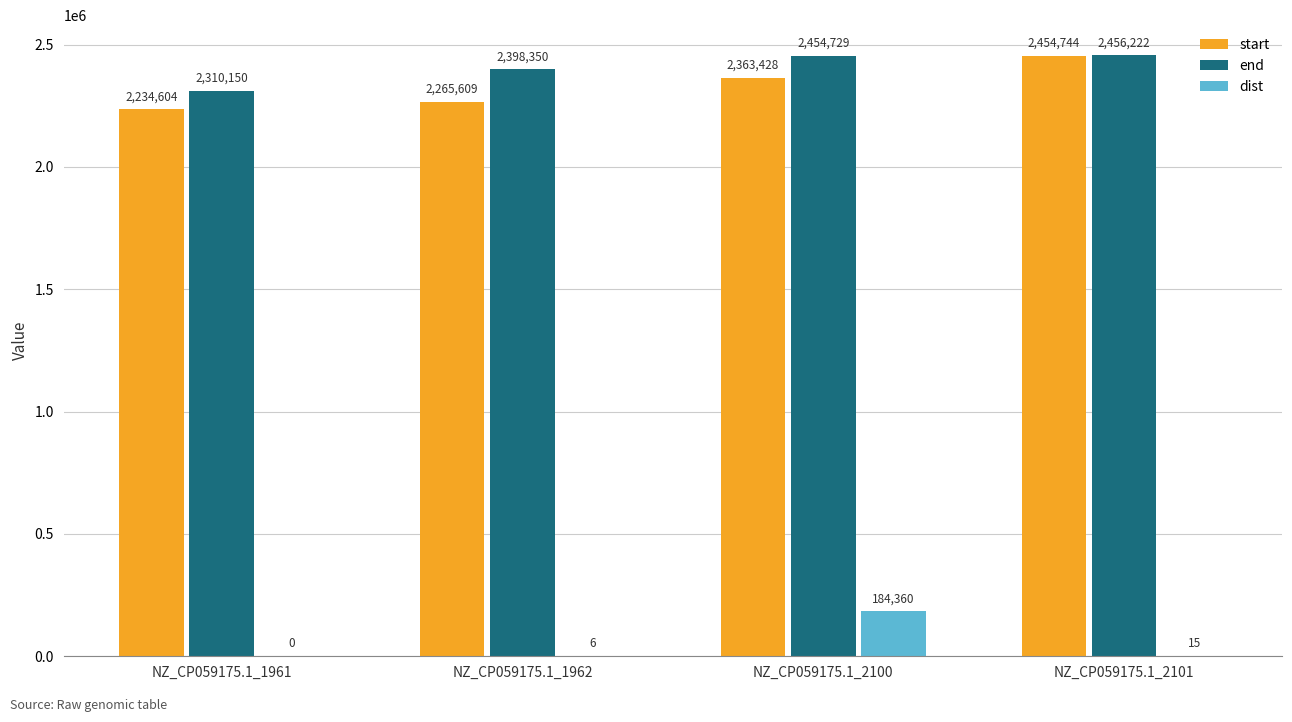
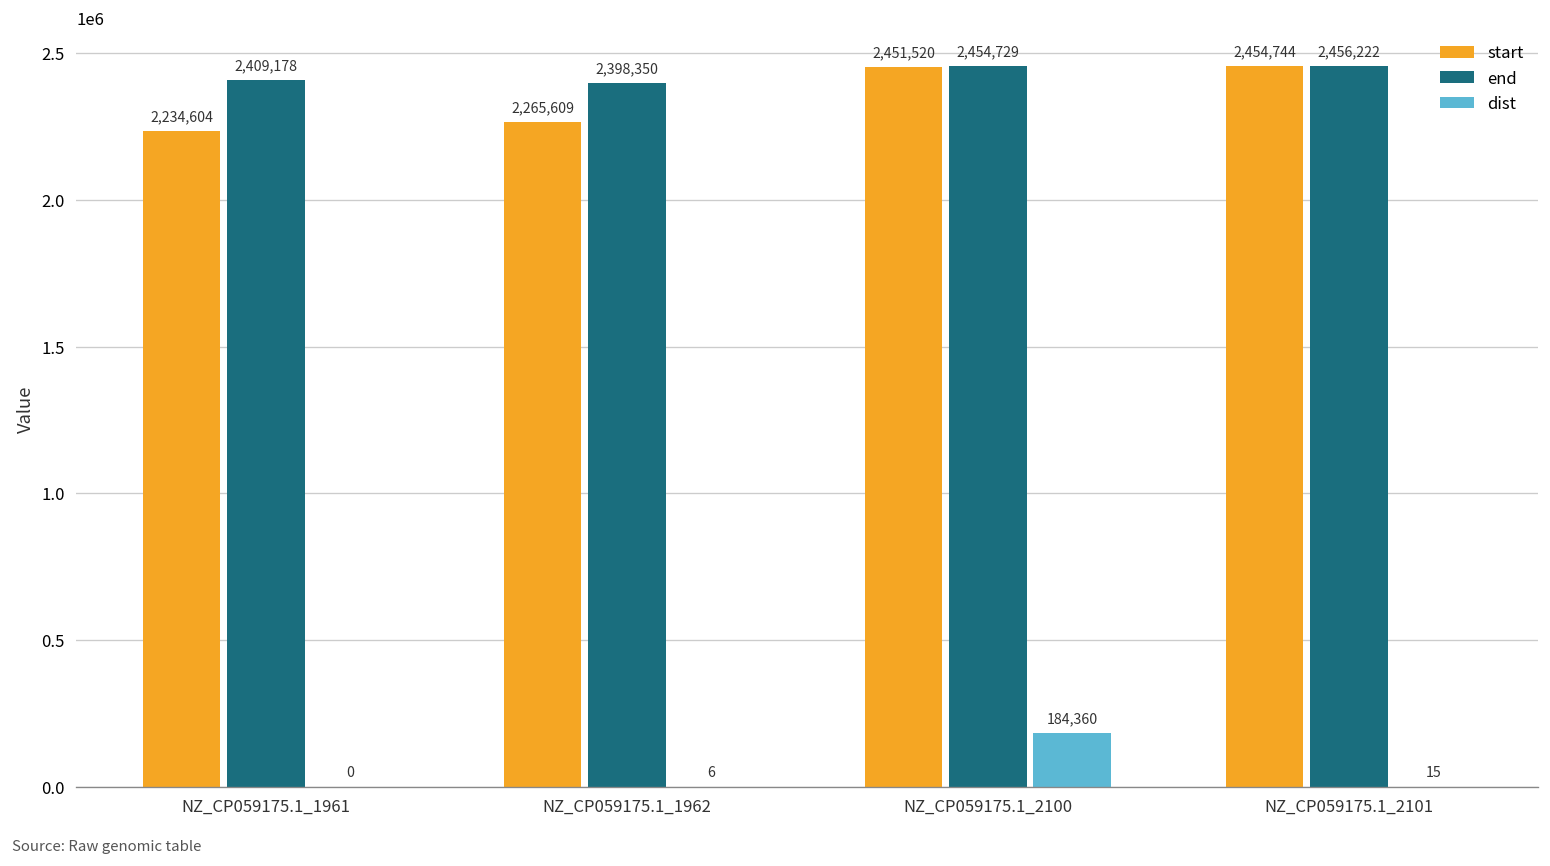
  {
    "start": {
      "NZ_CP059175.1_1961": "2,234,604",
      "NZ_CP059175.1_1962": "2,265,609",
-     "NZ_CP059175.1_2100": "2,363,428",
+     "NZ_CP059175.1_2100": "2,451,520",
      "NZ_CP059175.1_2101": "2,454,744"
    },
    "end": {
-     "NZ_CP059175.1_1961": "2,310,150",
+     "NZ_CP059175.1_1961": "2,409,178",
      "NZ_CP059175.1_1962": "2,398,350",
      "NZ_CP059175.1_2100": "2,454,729",
      "NZ_CP059175.1_2101": "2,456,222"
    },
    "dist": {
      "NZ_CP059175.1_1961": "0",
      "NZ_CP059175.1_1962": "6",
      "NZ_CP059175.1_2100": "184,360",
      "NZ_CP059175.1_2101": "15"
    }
  }
